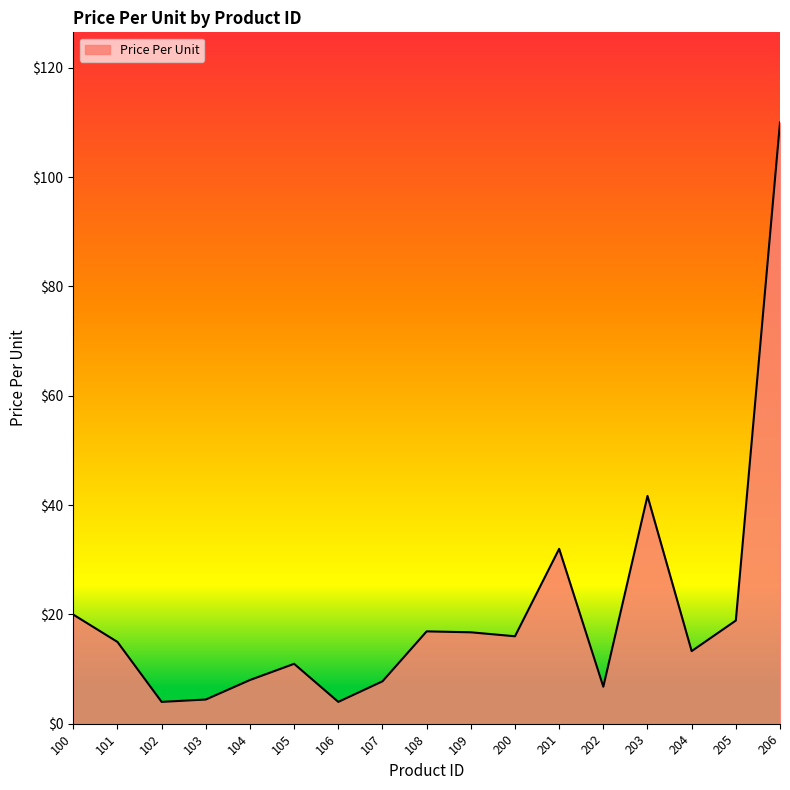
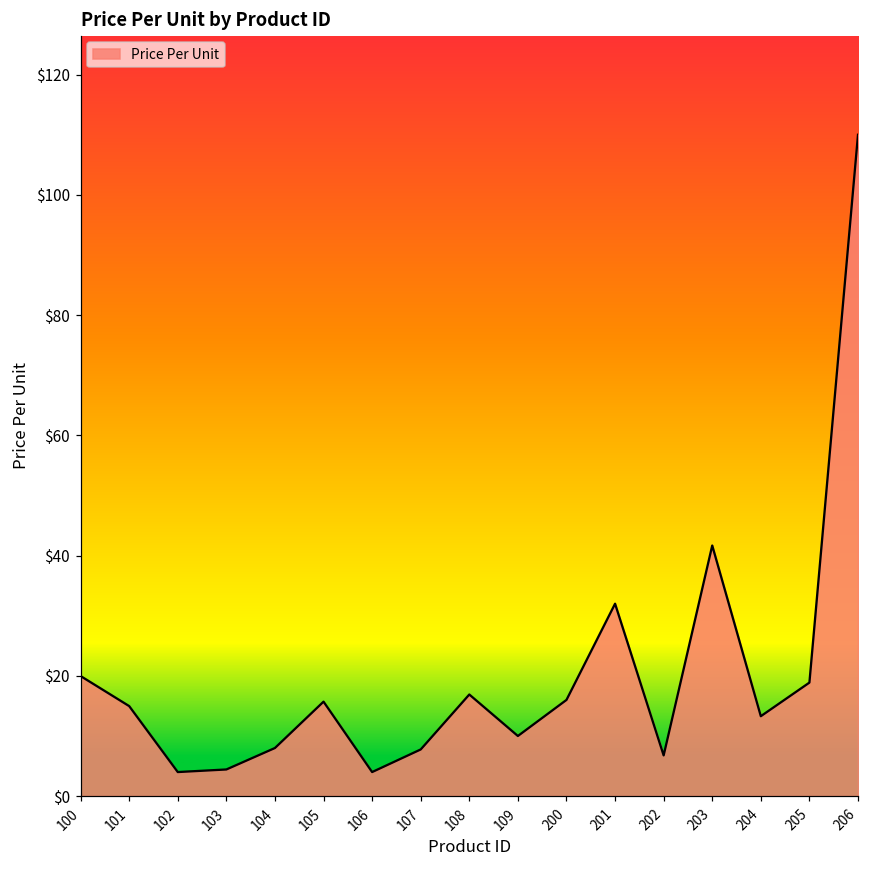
  {
    "100": "$20",
    "101": "$15",
    "102": "$4",
    "103": "$4",
    "104": "$8",
-   "105": "$11",
+   "105": "$16",
    "106": "$4",
    "107": "$8",
    "108": "$17",
-   "109": "$17",
+   "109": "$10",
    "200": "$16",
    "201": "$32",
    "202": "$7",
    "203": "$42",
    "204": "$13",
    "205": "$19",
    "206": "$110"
  }
